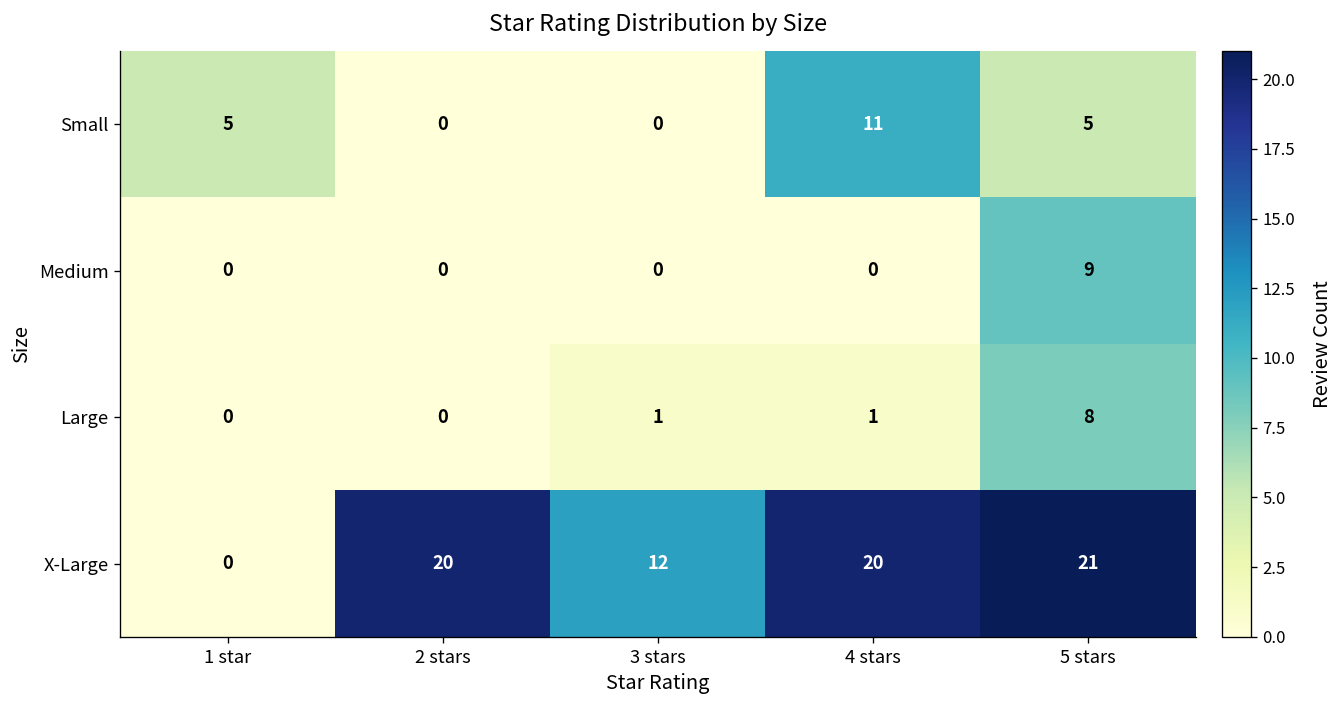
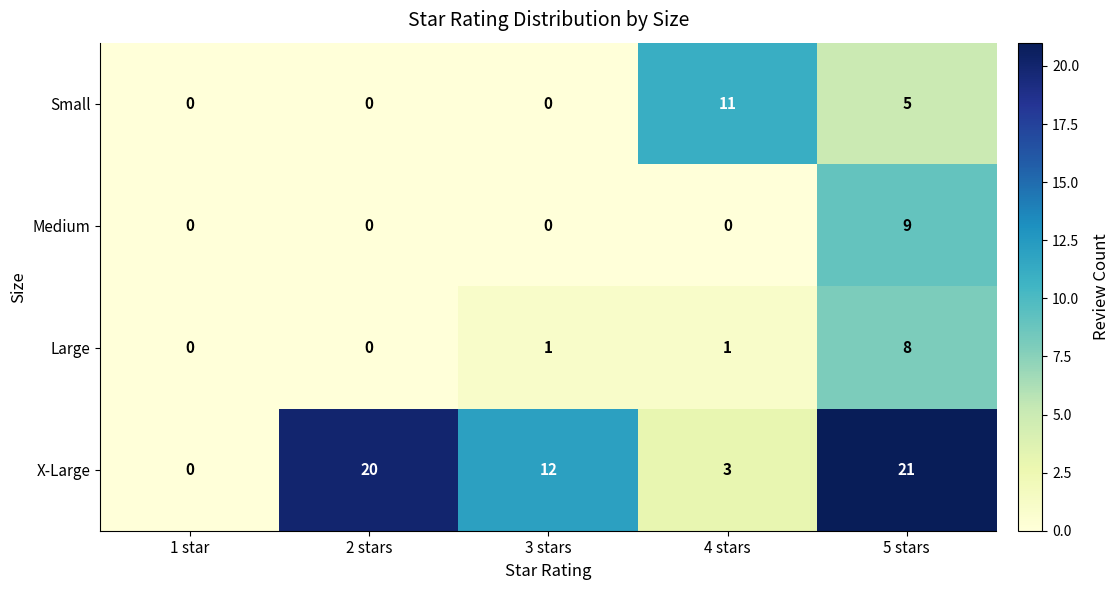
  {
    "Small": {
-     "1 star": 5,
+     "1 star": 0,
      "2 stars": 0,
      "3 stars": 0,
      "4 stars": 11,
      "5 stars": 5
    },
    "Medium": {
      "1 star": 0,
      "2 stars": 0,
      "3 stars": 0,
      "4 stars": 0,
      "5 stars": 9
    },
    "Large": {
      "1 star": 0,
      "2 stars": 0,
      "3 stars": 1,
      "4 stars": 1,
      "5 stars": 8
    },
    "X-Large": {
      "1 star": 0,
      "2 stars": 20,
      "3 stars": 12,
-     "4 stars": 20,
+     "4 stars": 3,
      "5 stars": 21
    }
  }
